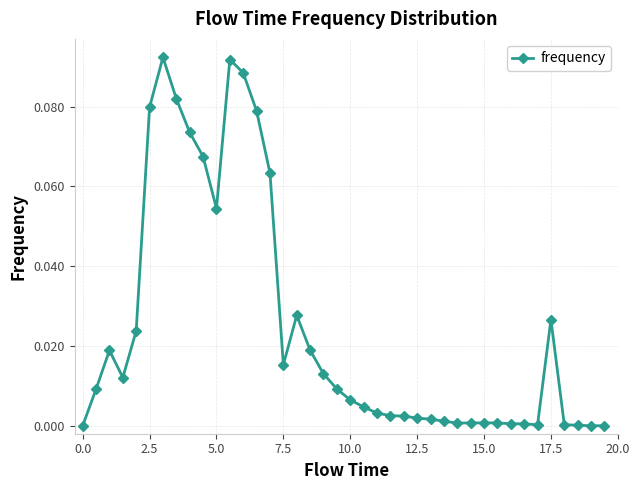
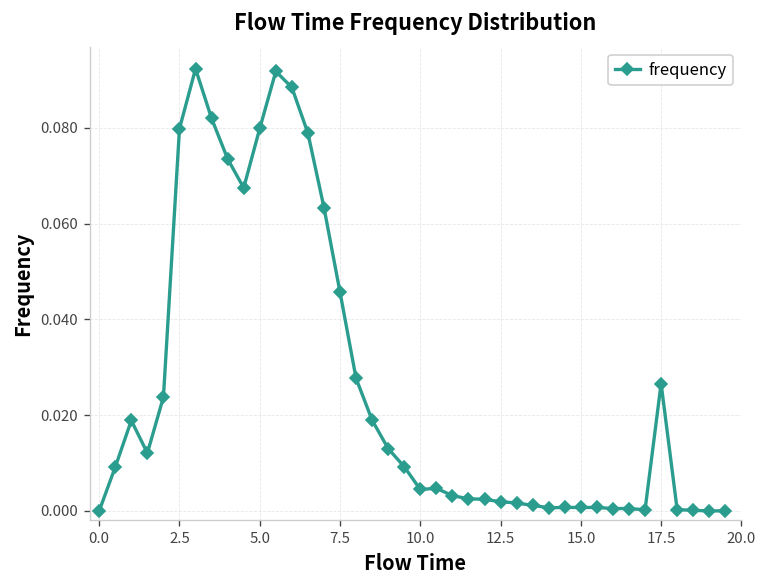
  {
    "0.0": 0.000,
    "2.5": 0.080,
-   "5.0": 0.054,
-   "7.5": 0.015,
-   "10.0": 0.006,
+   "5.0": 0.080,
+   "7.5": 0.046,
+   "10.0": 0.004,
    "12.5": 0.002,
    "15.0": 0.001,
    "17.5": 0.027
  }
